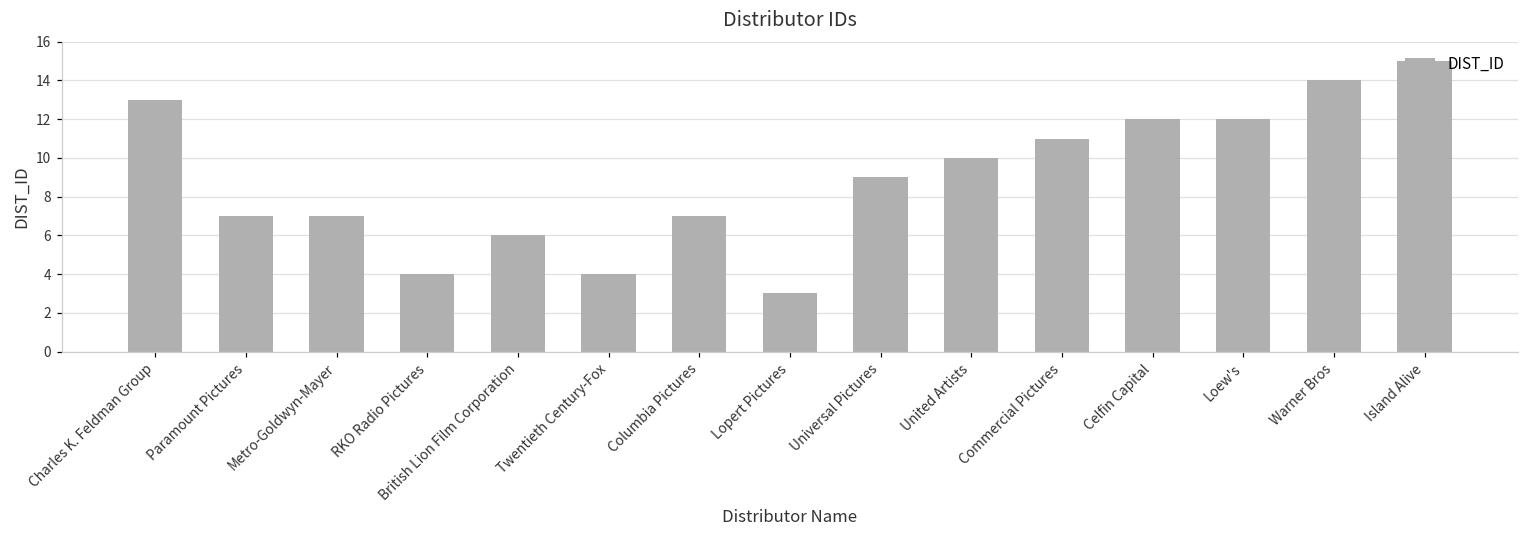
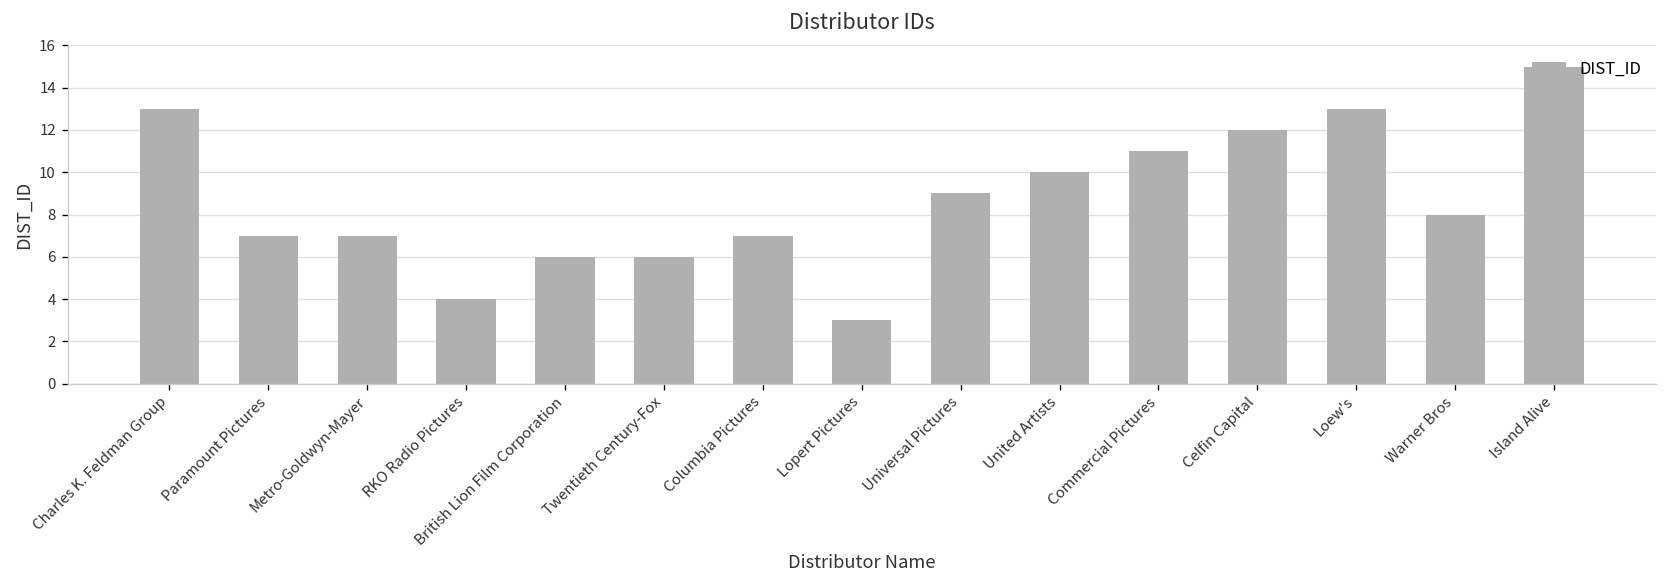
  {
    "Charles K. Feldman Group": 13,
    "Paramount Pictures": 7,
    "Metro-Goldwyn-Mayer": 7,
    "RKO Radio Pictures": 4,
    "British Lion Film Corporation": 6,
-   "Twentieth Century-Fox": 4,
+   "Twentieth Century-Fox": 6,
    "Columbia Pictures": 7,
    "Lopert Pictures": 3,
    "Universal Pictures": 9,
    "United Artists": 10,
    "Commercial Pictures": 11,
    "Celfin Capital": 12,
-   "Loew's": 12,
-   "Warner Bros": 14,
+   "Loew's": 13,
+   "Warner Bros": 8,
    "Island Alive": 15
  }
